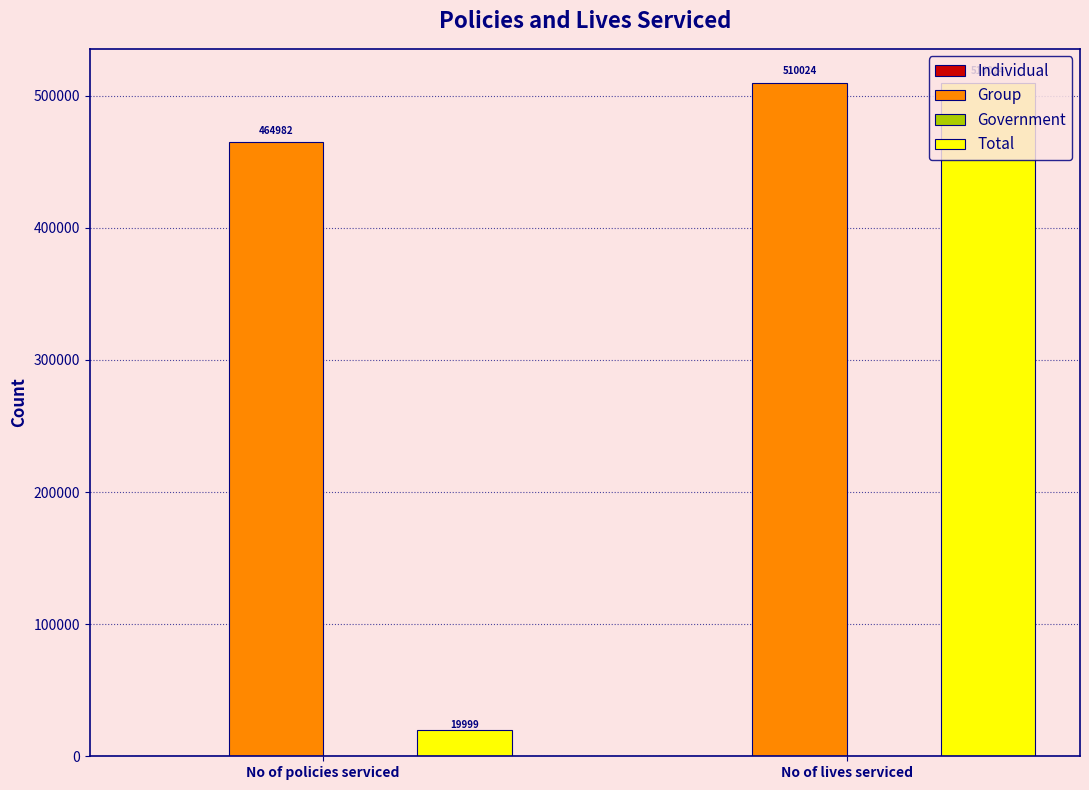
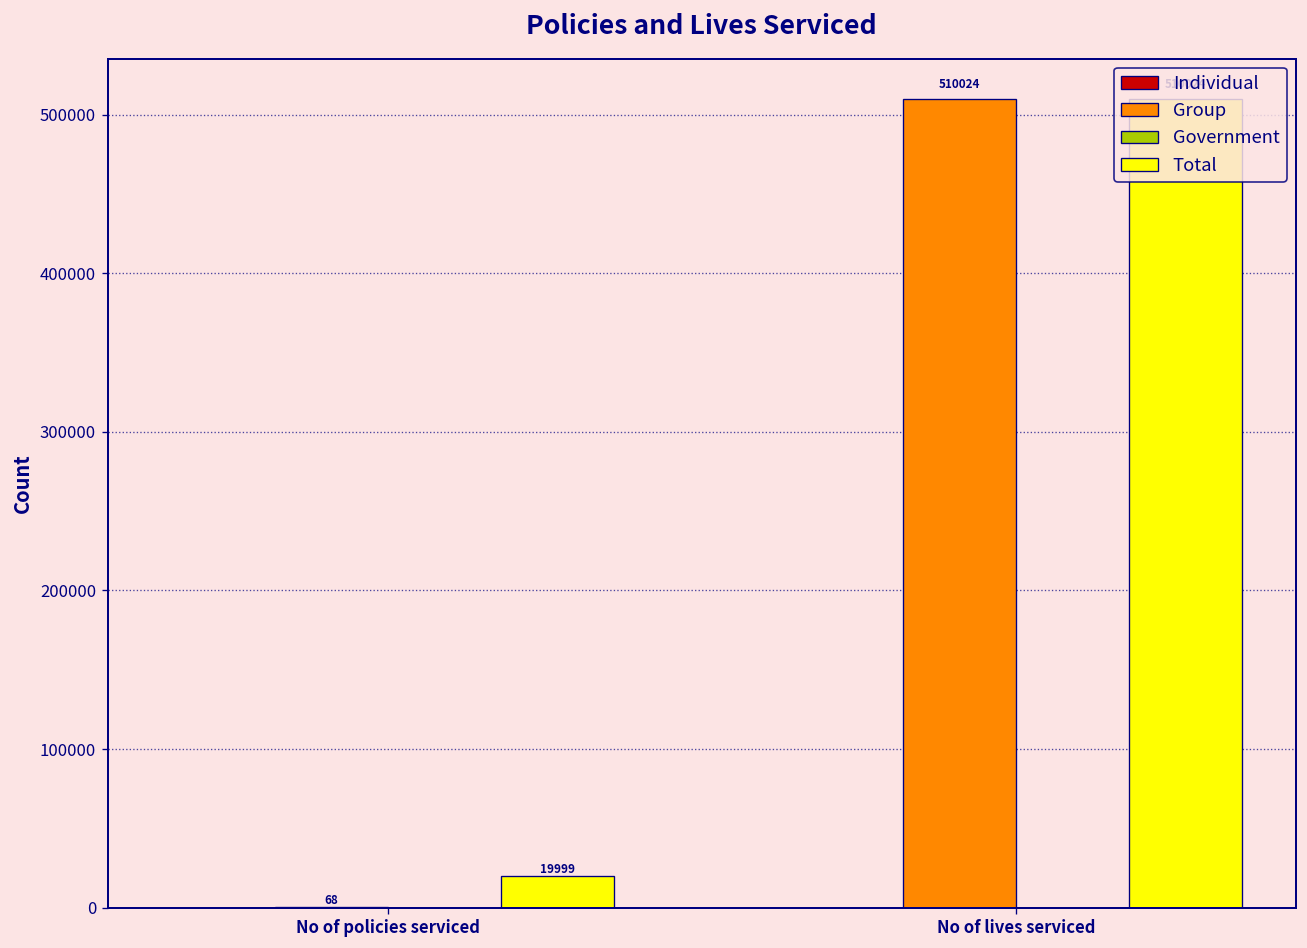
  {
    "Individual": {
      "No of policies serviced": 0,
      "No of lives serviced": 0
    },
    "Group": {
-     "No of policies serviced": 464982,
+     "No of policies serviced": 68,
      "No of lives serviced": 510024
    },
    "Government": {
      "No of policies serviced": 0,
      "No of lives serviced": 0
    },
    "Total": {
      "No of policies serviced": 19999
    }
  }
